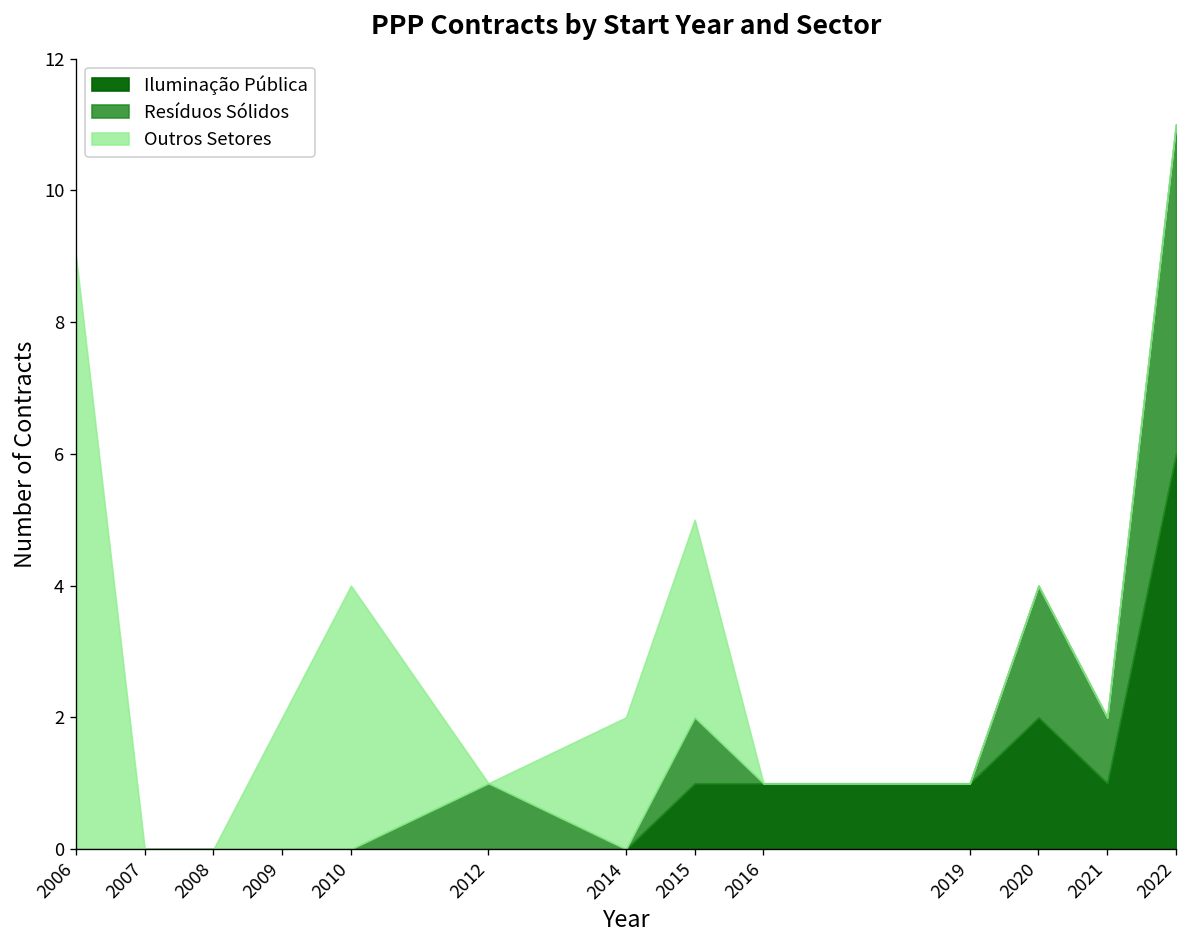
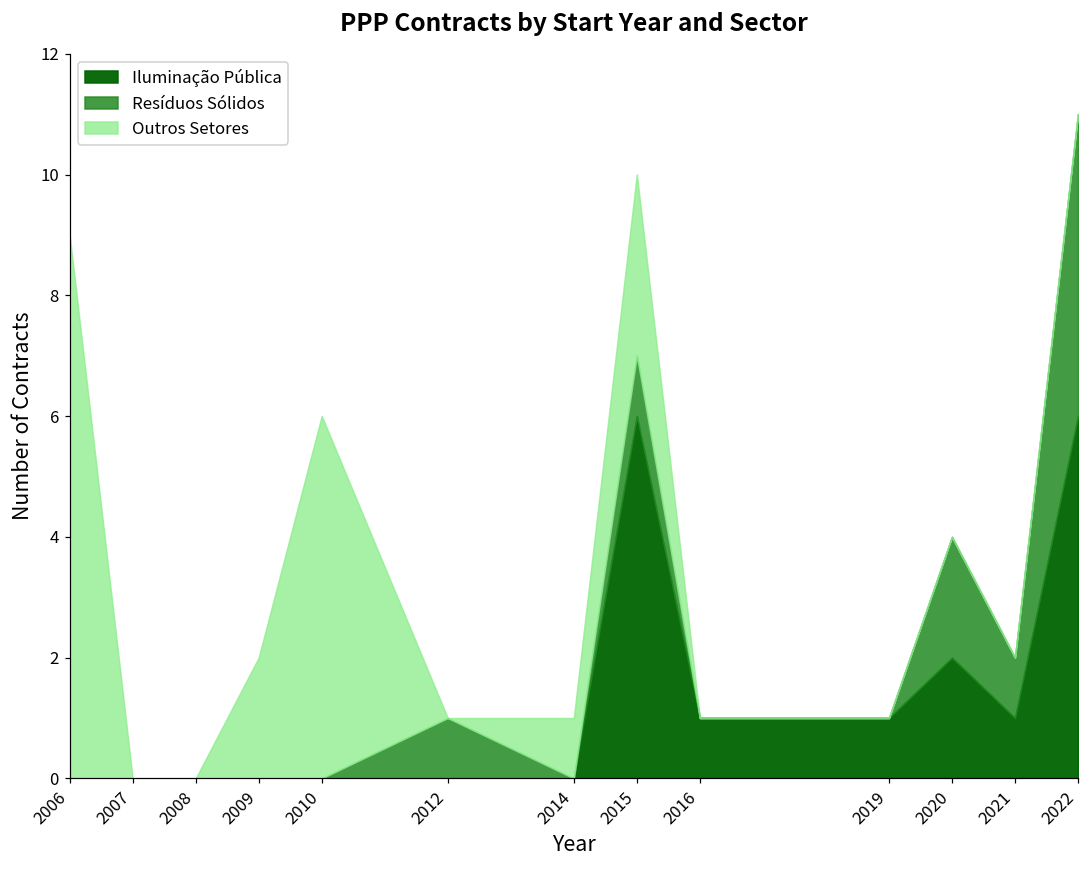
  {
    "Iluminação Pública": {
      "2012": 0,
-     "2015": 1,
+     "2015": 6,
      "2020": 2,
      "2021": 1,
      "2022": 6
    },
    "Resíduos Sólidos": {
      "2015": 1
    },
    "Outros Setores": {
      "2006": 9,
      "2009": 2,
-     "2010": 4,
-     "2014": 2,
+     "2010": 6,
+     "2014": 1,
      "2015": 3
    }
  }
